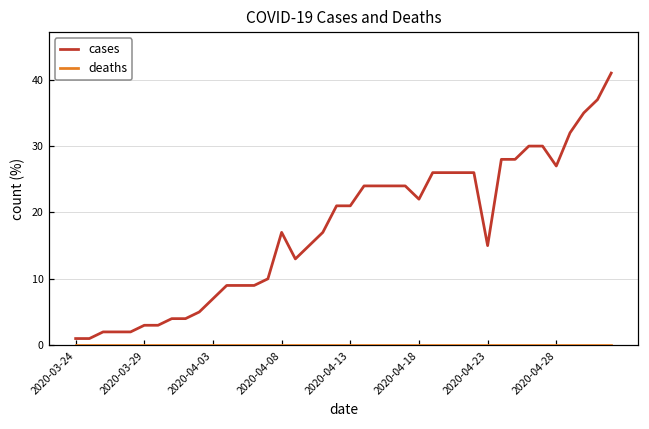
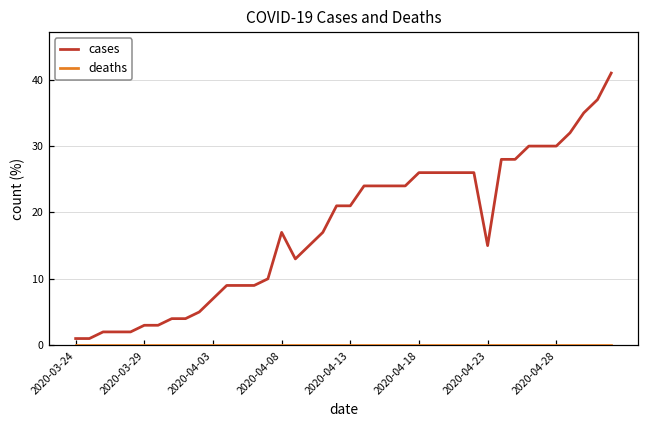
  {
    "cases": {
      "2020-03-24": 1,
      "2020-03-29": 3,
      "2020-04-03": 7,
      "2020-04-08": 17,
      "2020-04-13": 21,
-     "2020-04-18": 22,
+     "2020-04-18": 26,
      "2020-04-23": 15,
-     "2020-04-28": 27
+     "2020-04-28": 30
    },
    "deaths": {
      "2020-03-24": 0,
      "2020-03-29": 0,
      "2020-04-03": 0,
      "2020-04-08": 0,
      "2020-04-13": 0,
      "2020-04-18": 0,
      "2020-04-23": 0,
      "2020-04-28": 0
    }
  }
